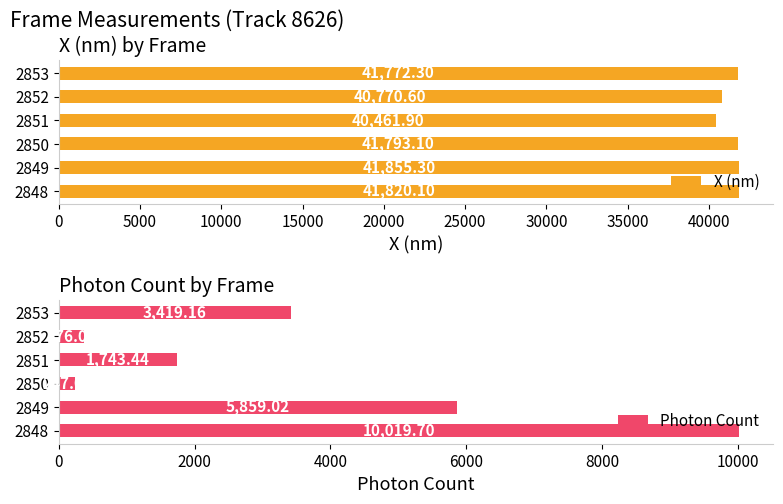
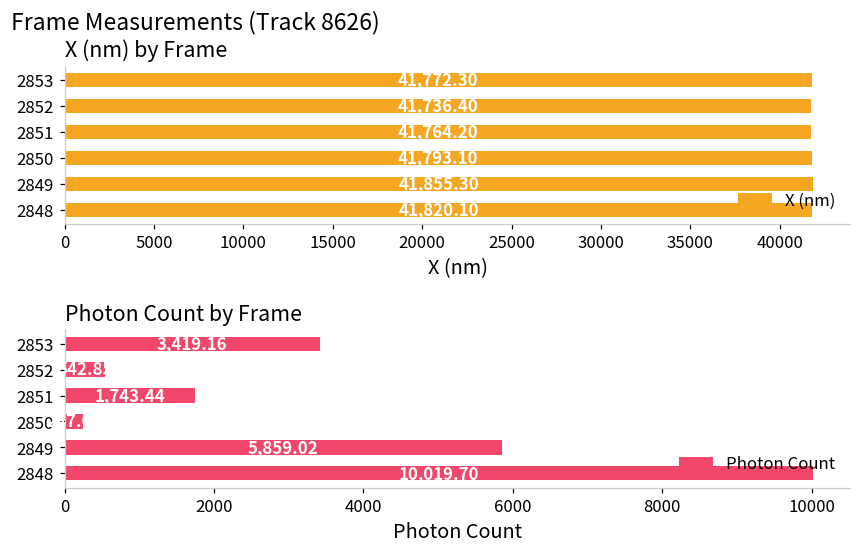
  {
    "X (nm) by Frame": {
      "2853": "41,772.30",
-     "2852": "40,770.60",
-     "2851": "40,461.90",
+     "2852": "41,736.40",
+     "2851": "41,764.20",
      "2850": "41,793.10",
      "2849": "41,855.30",
      "2848": "41,820.10"
    },
    "Photon Count by Frame": {
-     "2852": "400",
+     "2852": "500",
      "2850": "200"
    }
  }
